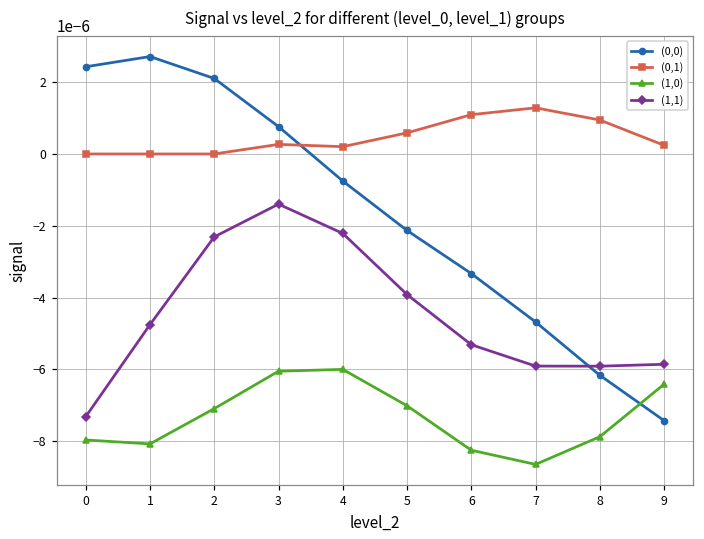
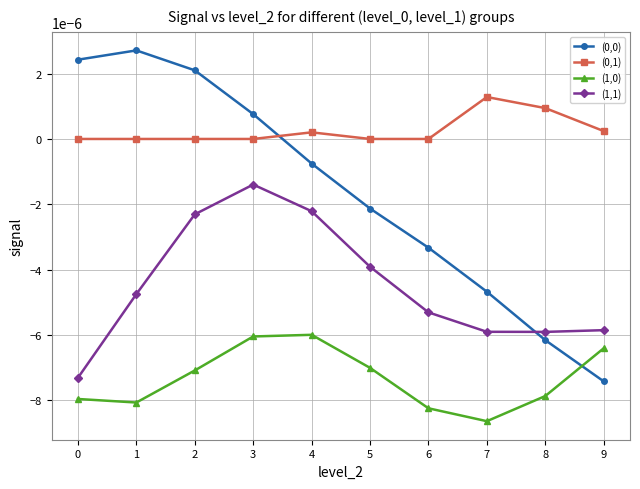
  {
    "(0,0)": {
      "0": 0.0000024,
      "1": 0.0000027,
      "2": 0.0000021,
      "3": 0.0000008,
      "4": -0.0000008,
      "5": -0.0000021,
      "6": -0.0000033,
      "7": -0.0000047,
      "8": -0.0000062,
      "9": -0.0000074
    },
    "(0,1)": {
      "0": 0.0000000,
      "1": 0.0000000,
      "2": 0.0000000,
-     "3": 0.0000003,
+     "3": 0.0000000,
      "4": 0.0000002,
-     "5": 0.000001,
-     "6": 0.000001,
+     "5": 0.000000,
+     "6": 0.000000,
      "7": 0.0000013,
      "8": 0.0000009,
      "9": 0.0000002
    },
    "(1,0)": {
      "0": -0.0000080,
      "1": -0.0000081,
      "2": -0.0000071,
      "3": -0.0000060,
      "4": -0.0000060,
      "5": -0.0000070,
      "6": -0.0000082,
      "7": -0.0000086,
      "8": -0.0000079,
      "9": -0.0000064
    },
    "(1,1)": {
      "0": -0.0000073,
      "1": -0.0000048,
      "2": -0.0000023,
      "3": -0.0000014,
      "4": -0.0000022,
      "5": -0.0000039,
      "6": -0.0000053,
      "7": -0.0000059,
      "8": -0.0000059,
      "9": -0.0000059
    }
  }
